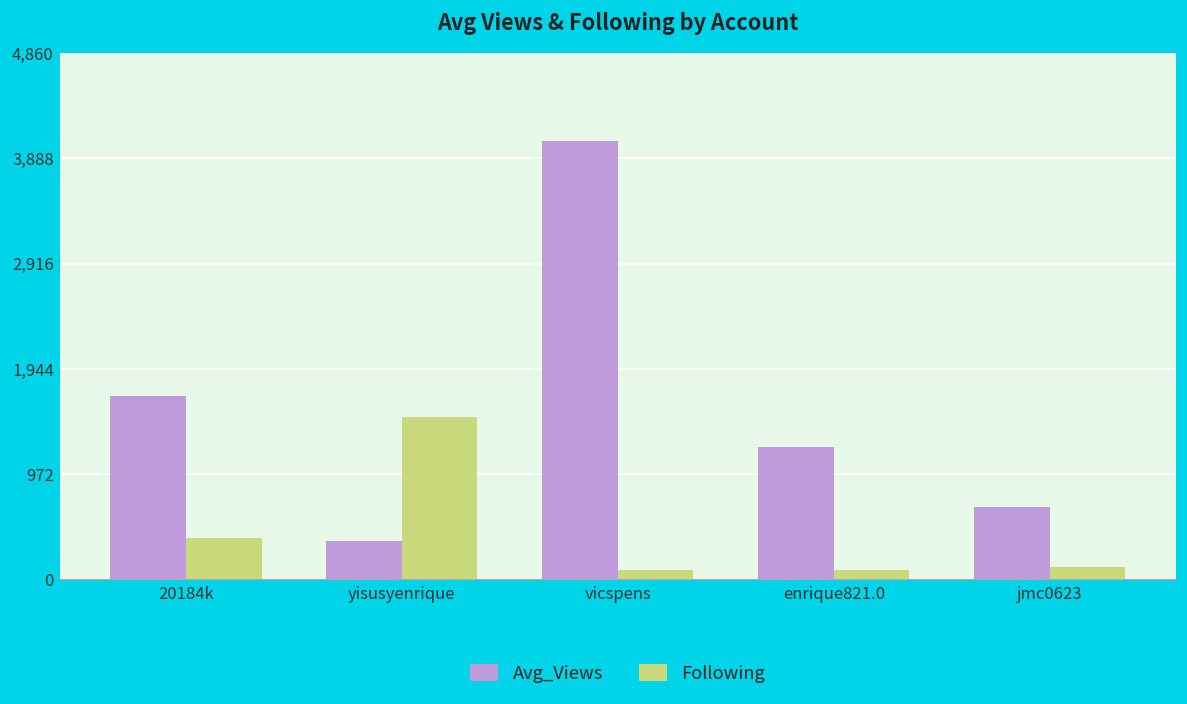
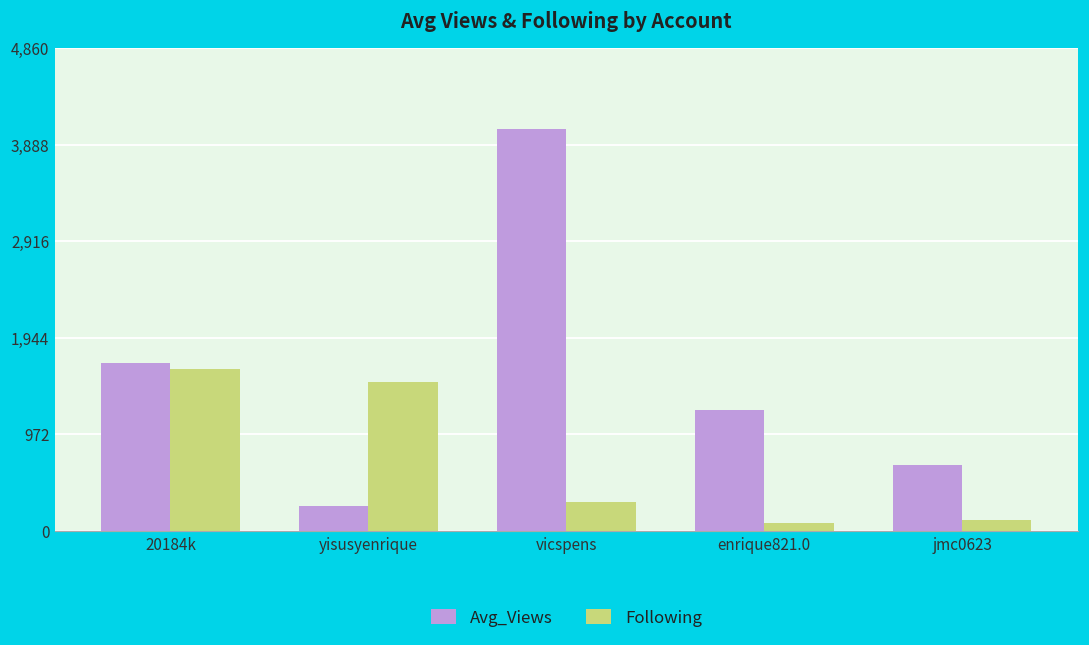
  {
    "Avg_Views": {
      "20184k": "1,700",
-     "yisusyenrique": "400",
+     "yisusyenrique": "200",
      "vicspens": "4,100",
      "enrique821.0": "1,200",
      "jmc0623": "700"
    },
    "Following": {
-     "20184k": "400",
+     "20184k": "1,600",
      "yisusyenrique": "1,500",
-     "vicspens": "100",
+     "vicspens": "300",
      "enrique821.0": "100",
      "jmc0623": "100"
    }
  }
